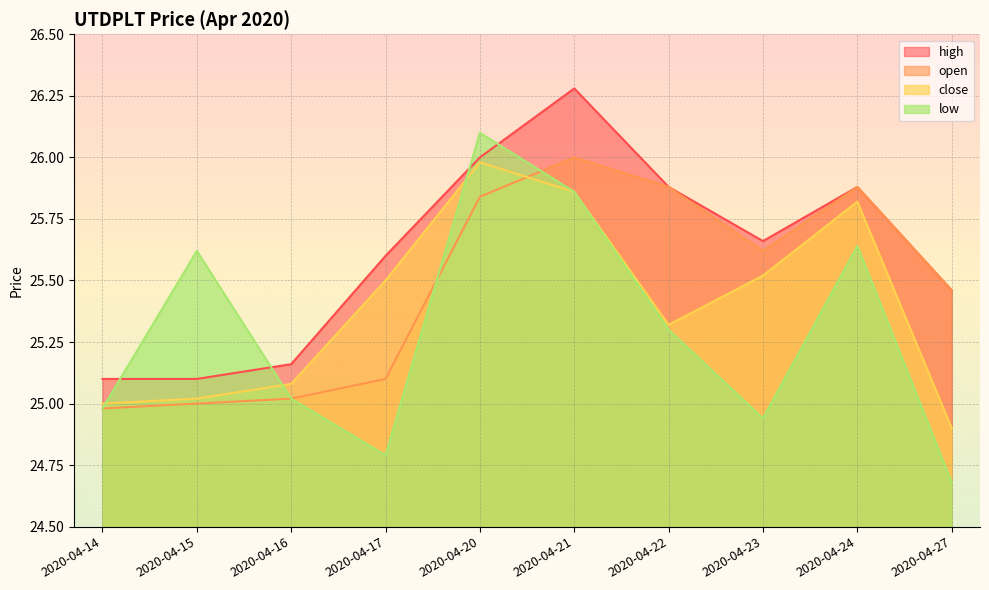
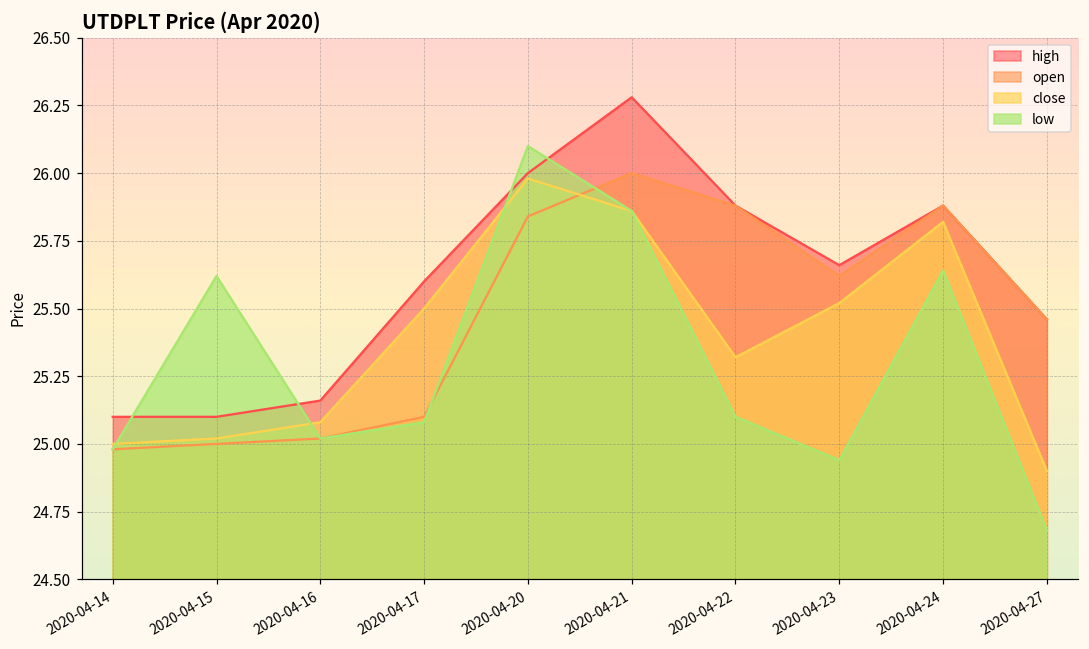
  {
    "low": {
      "2020-04-15": 25.62,
-     "2020-04-17": 24.79,
+     "2020-04-17": 25.08,
      "2020-04-20": 26.10,
-     "2020-04-22": 25.3,
+     "2020-04-22": 25.1,
      "2020-04-23": 24.94,
      "2020-04-24": 25.64,
      "2020-04-27": 24.68
    }
  }
